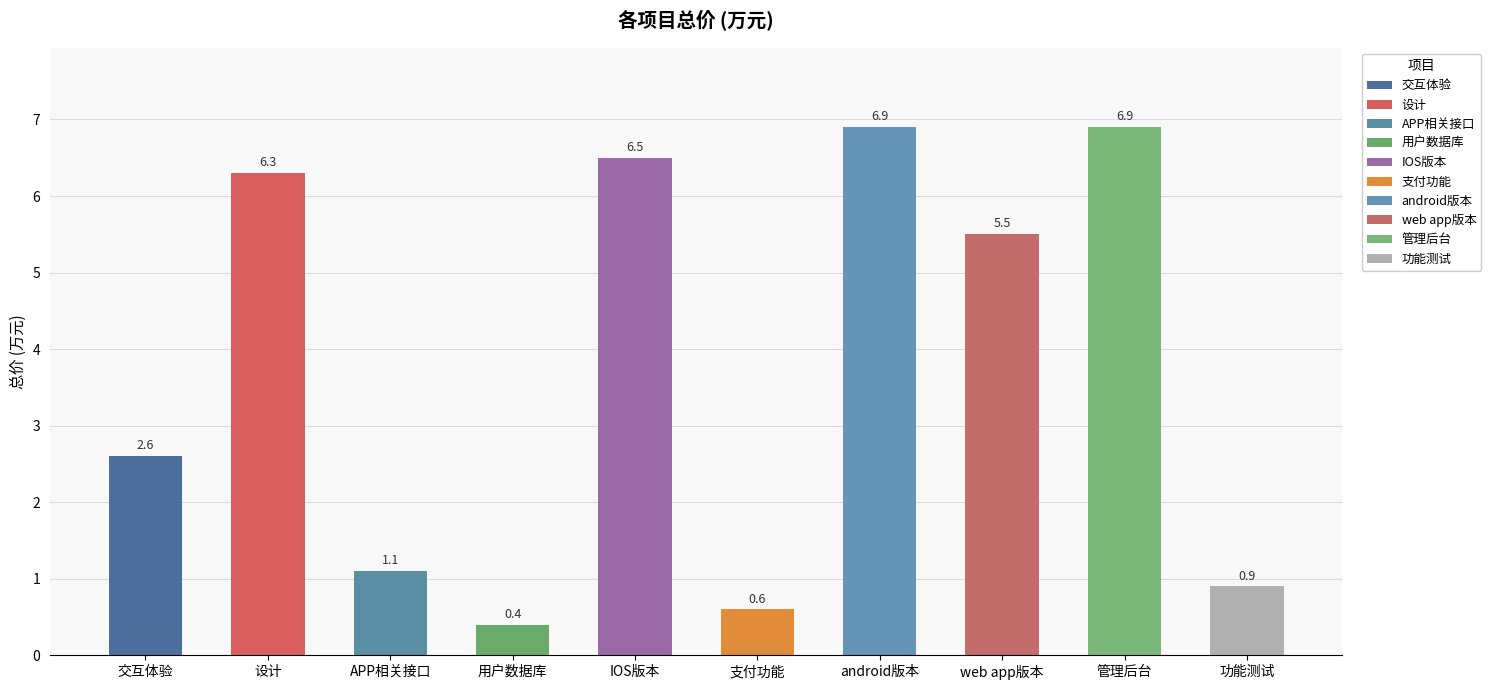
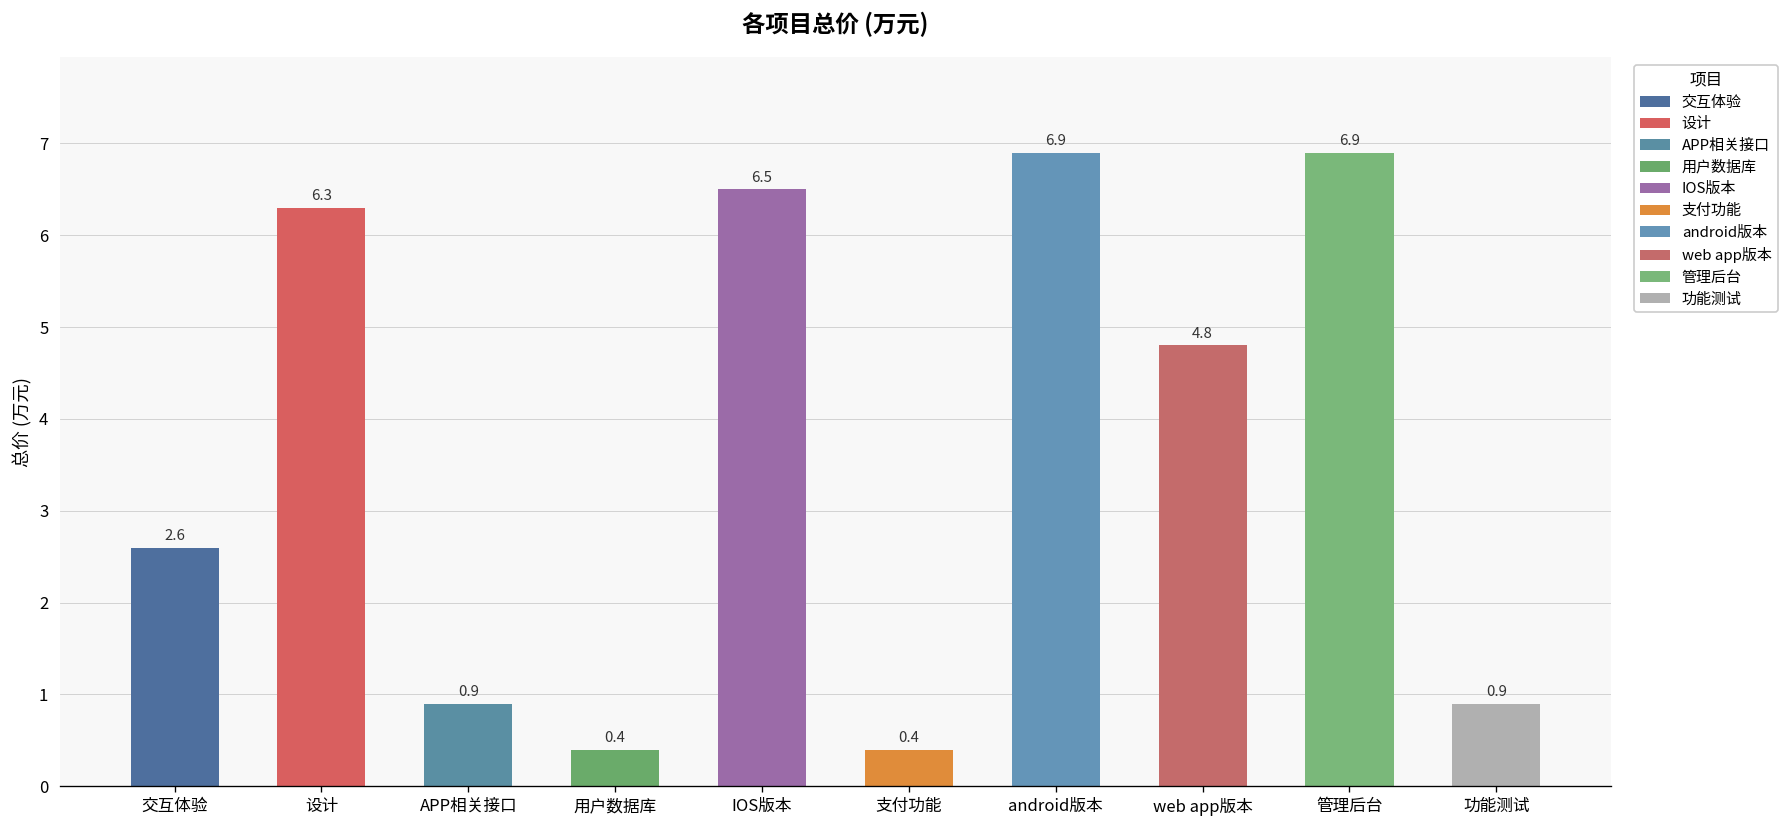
  {
    "交互体验": 2.6,
    "设计": 6.3,
-   "APP相关接口": 1.1,
+   "APP相关接口": 0.9,
    "用户数据库": 0.4,
    "IOS版本": 6.5,
-   "支付功能": 0.6,
+   "支付功能": 0.4,
    "android版本": 6.9,
-   "web app版本": 5.5,
+   "web app版本": 4.8,
    "管理后台": 6.9,
    "功能测试": 0.9
  }
